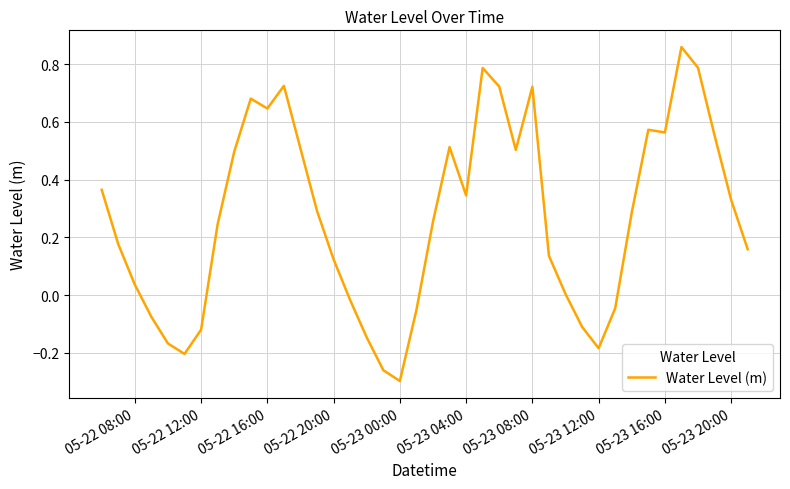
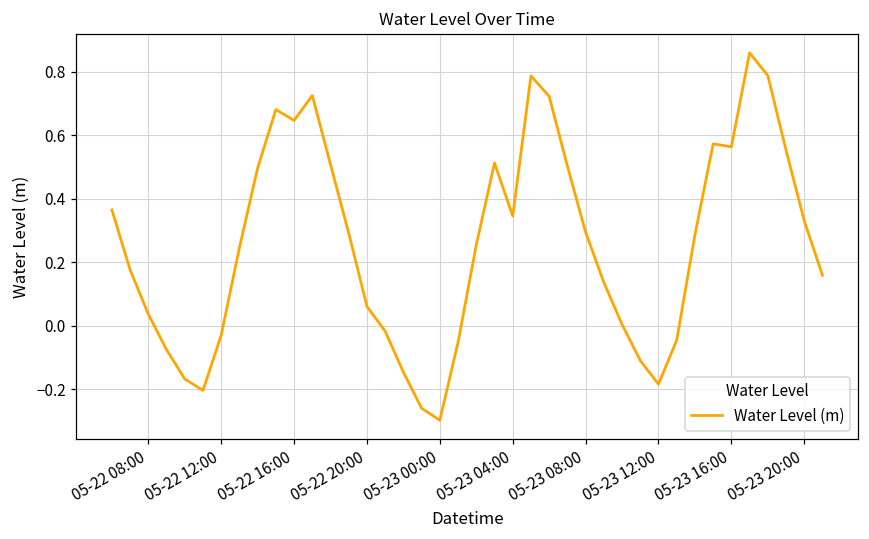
  {
    "05-22 08:00": 0.04,
-   "05-22 12:00": -0.12,
+   "05-22 12:00": -0.03,
    "05-22 16:00": 0.65,
-   "05-22 20:00": 0.12,
+   "05-22 20:00": 0.06,
    "05-23 00:00": -0.30,
    "05-23 04:00": 0.35,
-   "05-23 08:00": 0.72,
+   "05-23 08:00": 0.29,
    "05-23 12:00": -0.18,
    "05-23 16:00": 0.56,
    "05-23 20:00": 0.33
  }
